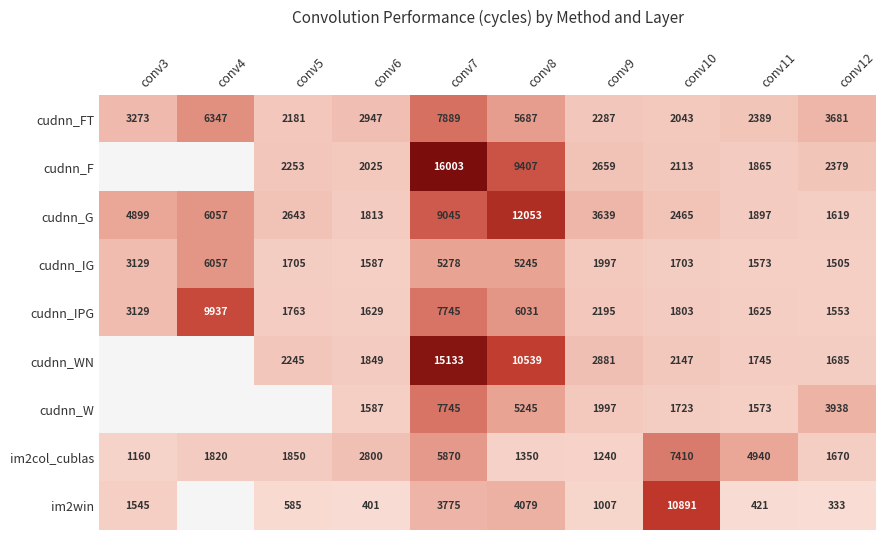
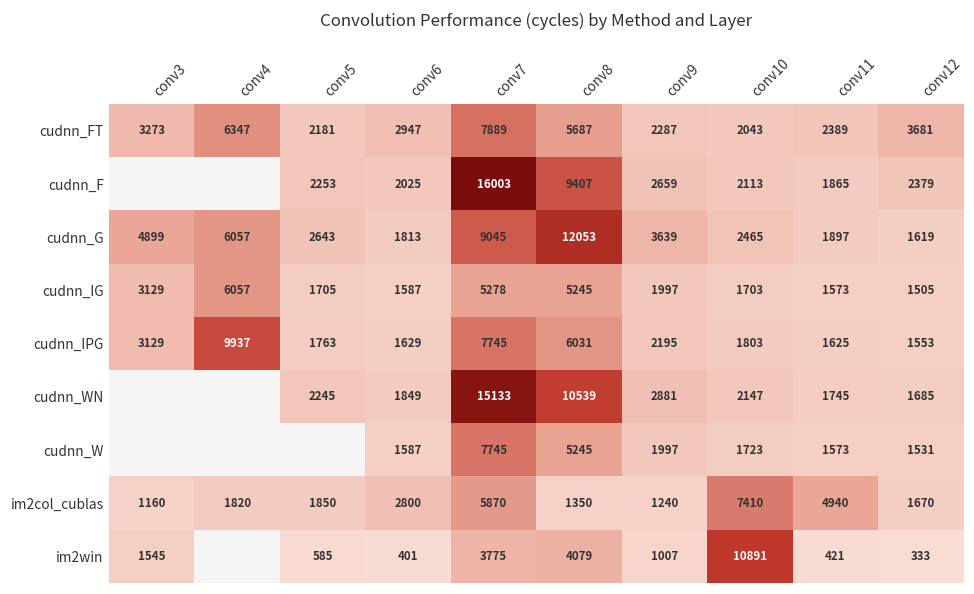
  {
    "cudnn_FT": {
      "conv3": 3273,
      "conv4": 6347,
      "conv5": 2181,
      "conv6": 2947,
      "conv7": 7889,
      "conv8": 5687,
      "conv9": 2287,
      "conv10": 2043,
      "conv11": 2389,
      "conv12": 3681
    },
    "cudnn_F": {
      "conv5": 2253,
      "conv6": 2025,
      "conv7": 16003,
      "conv8": 9407,
      "conv9": 2659,
      "conv10": 2113,
      "conv11": 1865,
      "conv12": 2379
    },
    "cudnn_G": {
      "conv3": 4899,
      "conv4": 6057,
      "conv5": 2643,
      "conv6": 1813,
      "conv7": 9045,
      "conv8": 12053,
      "conv9": 3639,
      "conv10": 2465,
      "conv11": 1897,
      "conv12": 1619
    },
    "cudnn_IG": {
      "conv3": 3129,
      "conv4": 6057,
      "conv5": 1705,
      "conv6": 1587,
      "conv7": 5278,
      "conv8": 5245,
      "conv9": 1997,
      "conv10": 1703,
      "conv11": 1573,
      "conv12": 1505
    },
    "cudnn_IPG": {
      "conv3": 3129,
      "conv4": 9937,
      "conv5": 1763,
      "conv6": 1629,
      "conv7": 7745,
      "conv8": 6031,
      "conv9": 2195,
      "conv10": 1803,
      "conv11": 1625,
      "conv12": 1553
    },
    "cudnn_WN": {
      "conv5": 2245,
      "conv6": 1849,
      "conv7": 15133,
      "conv8": 10539,
      "conv9": 2881,
      "conv10": 2147,
      "conv11": 1745,
      "conv12": 1685
    },
    "cudnn_W": {
      "conv6": 1587,
      "conv7": 7745,
      "conv8": 5245,
      "conv9": 1997,
      "conv10": 1723,
      "conv11": 1573,
-     "conv12": 3938
+     "conv12": 1531
    },
    "im2col_cublas": {
      "conv3": 1160,
      "conv4": 1820,
      "conv5": 1850,
      "conv6": 2800,
      "conv7": 5870,
      "conv8": 1350,
      "conv9": 1240,
      "conv10": 7410,
      "conv11": 4940,
      "conv12": 1670
    },
    "im2win": {
      "conv3": 1545,
      "conv5": 585,
      "conv6": 401,
      "conv7": 3775,
      "conv8": 4079,
      "conv9": 1007,
      "conv10": 10891,
      "conv11": 421,
      "conv12": 333
    }
  }
